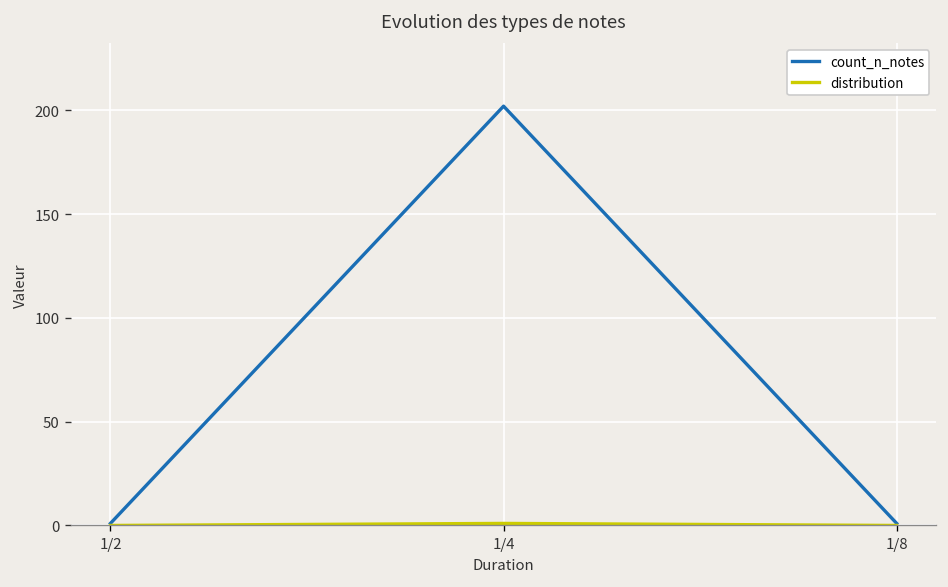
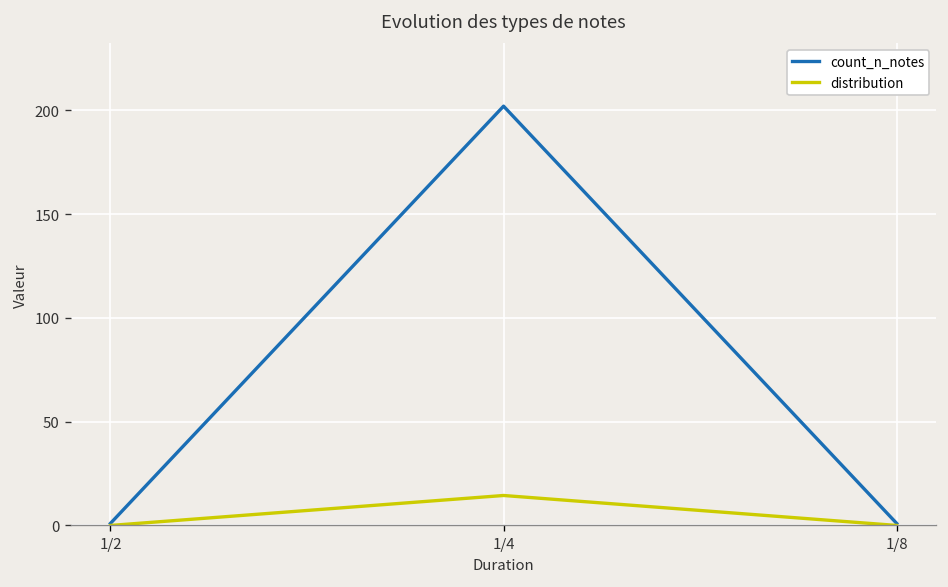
  {
    "count_n_notes": {
      "1/4": 202
    },
    "distribution": {
-     "1/4": 1
+     "1/4": 14
    }
  }
